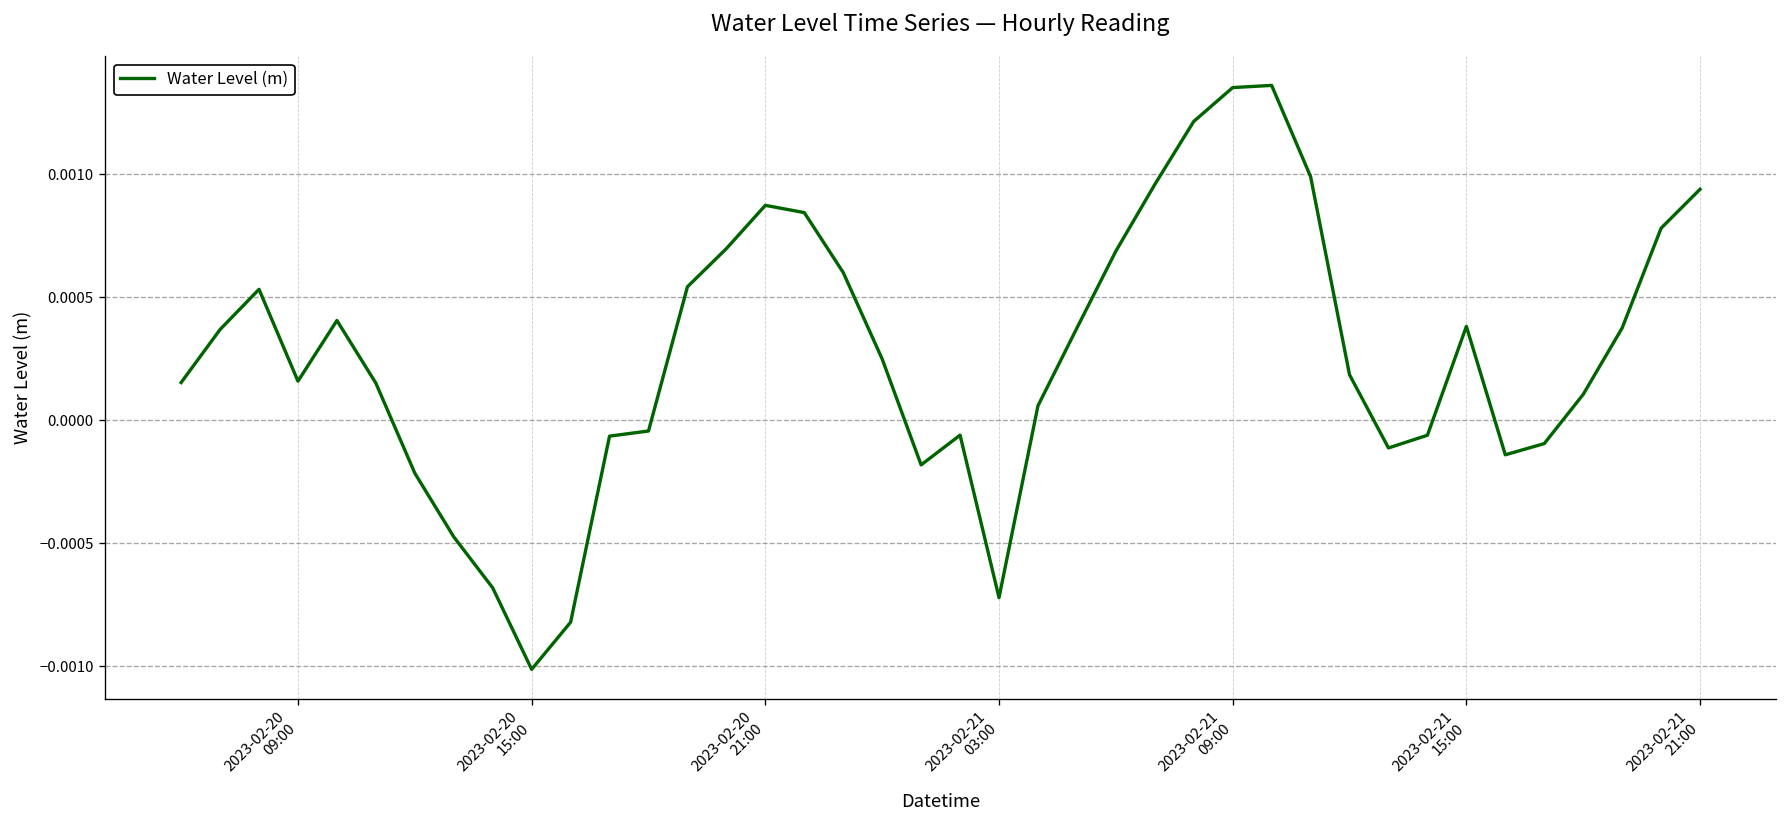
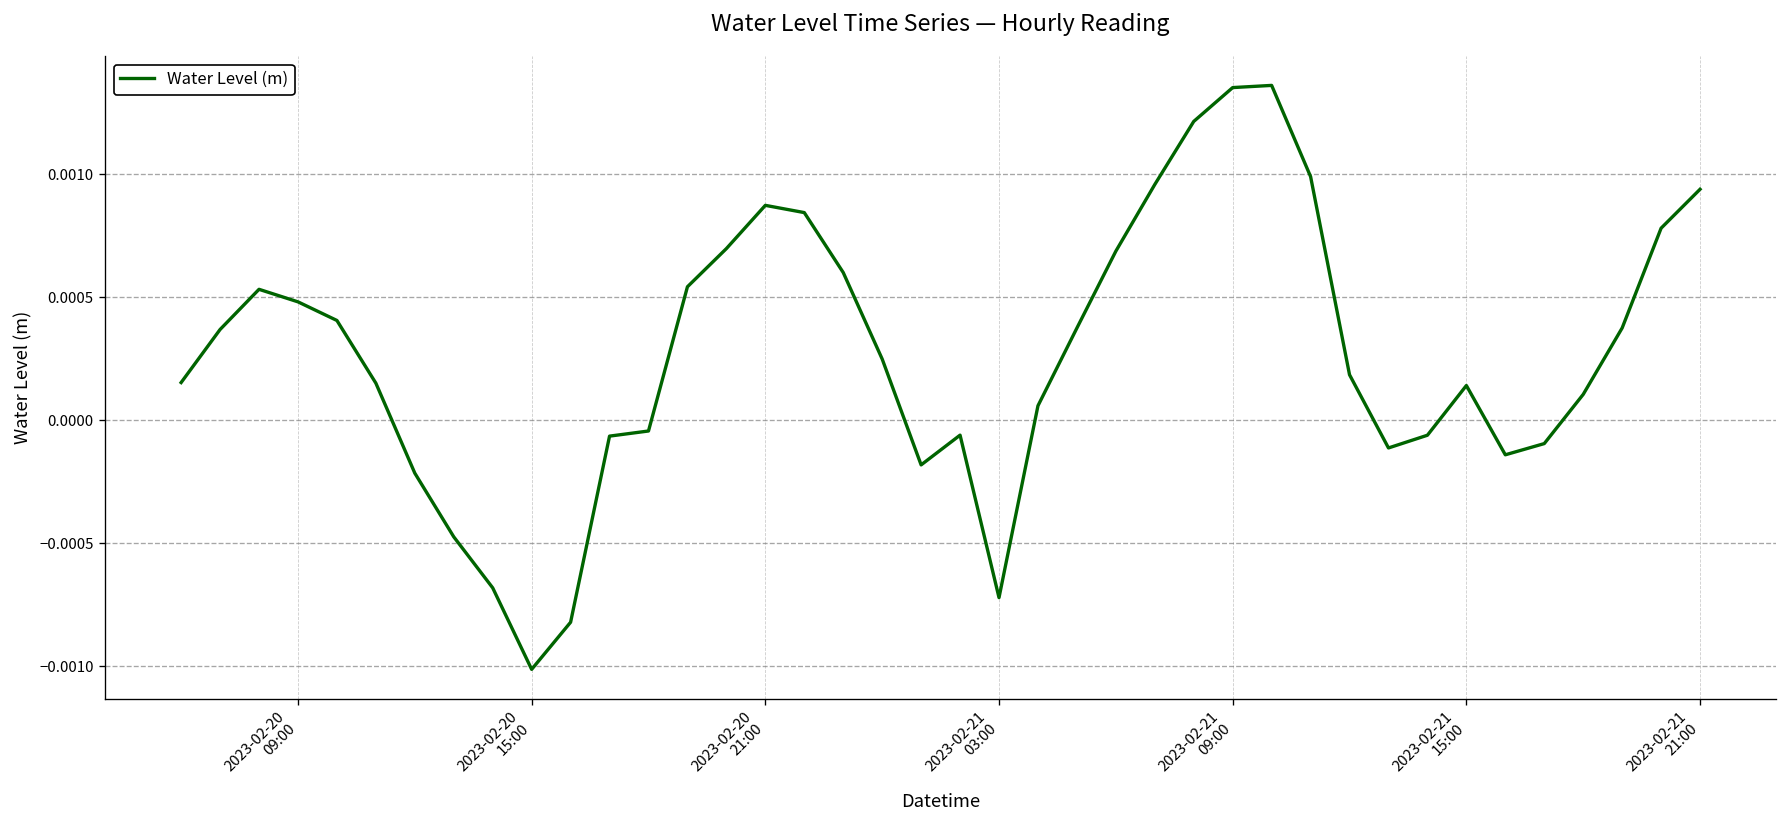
  {
-   "2023-02-20 09:00": 0.00016,
+   "2023-02-20 09:00": 0.00048,
    "2023-02-20 15:00": -0.00101,
    "2023-02-20 21:00": 0.00087,
    "2023-02-21 03:00": -0.00072,
    "2023-02-21 09:00": 0.00135,
-   "2023-02-21 15:00": 0.00038,
+   "2023-02-21 15:00": 0.00014,
    "2023-02-21 21:00": 0.00094
  }
